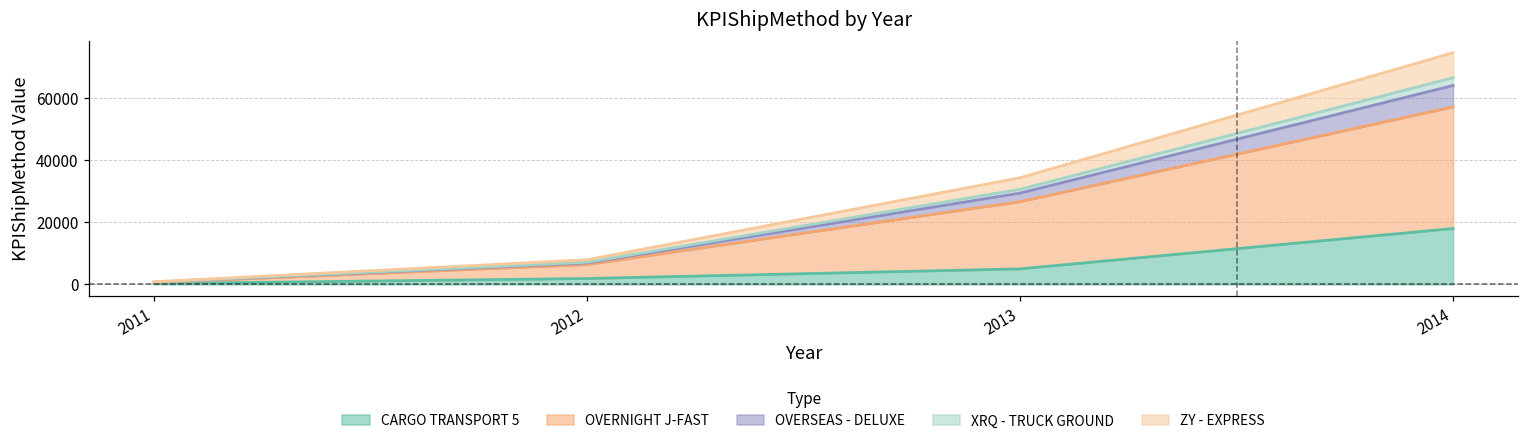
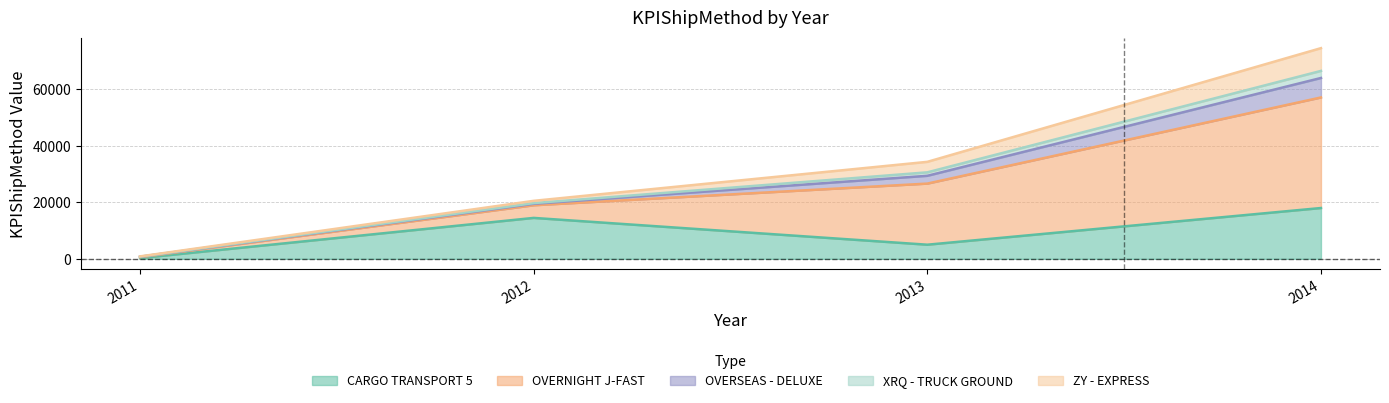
  {
    "CARGO TRANSPORT 5": {
-     "2012": 2000,
+     "2012": 14000,
      "2013": 5000,
      "2014": 18000
    }
  }
